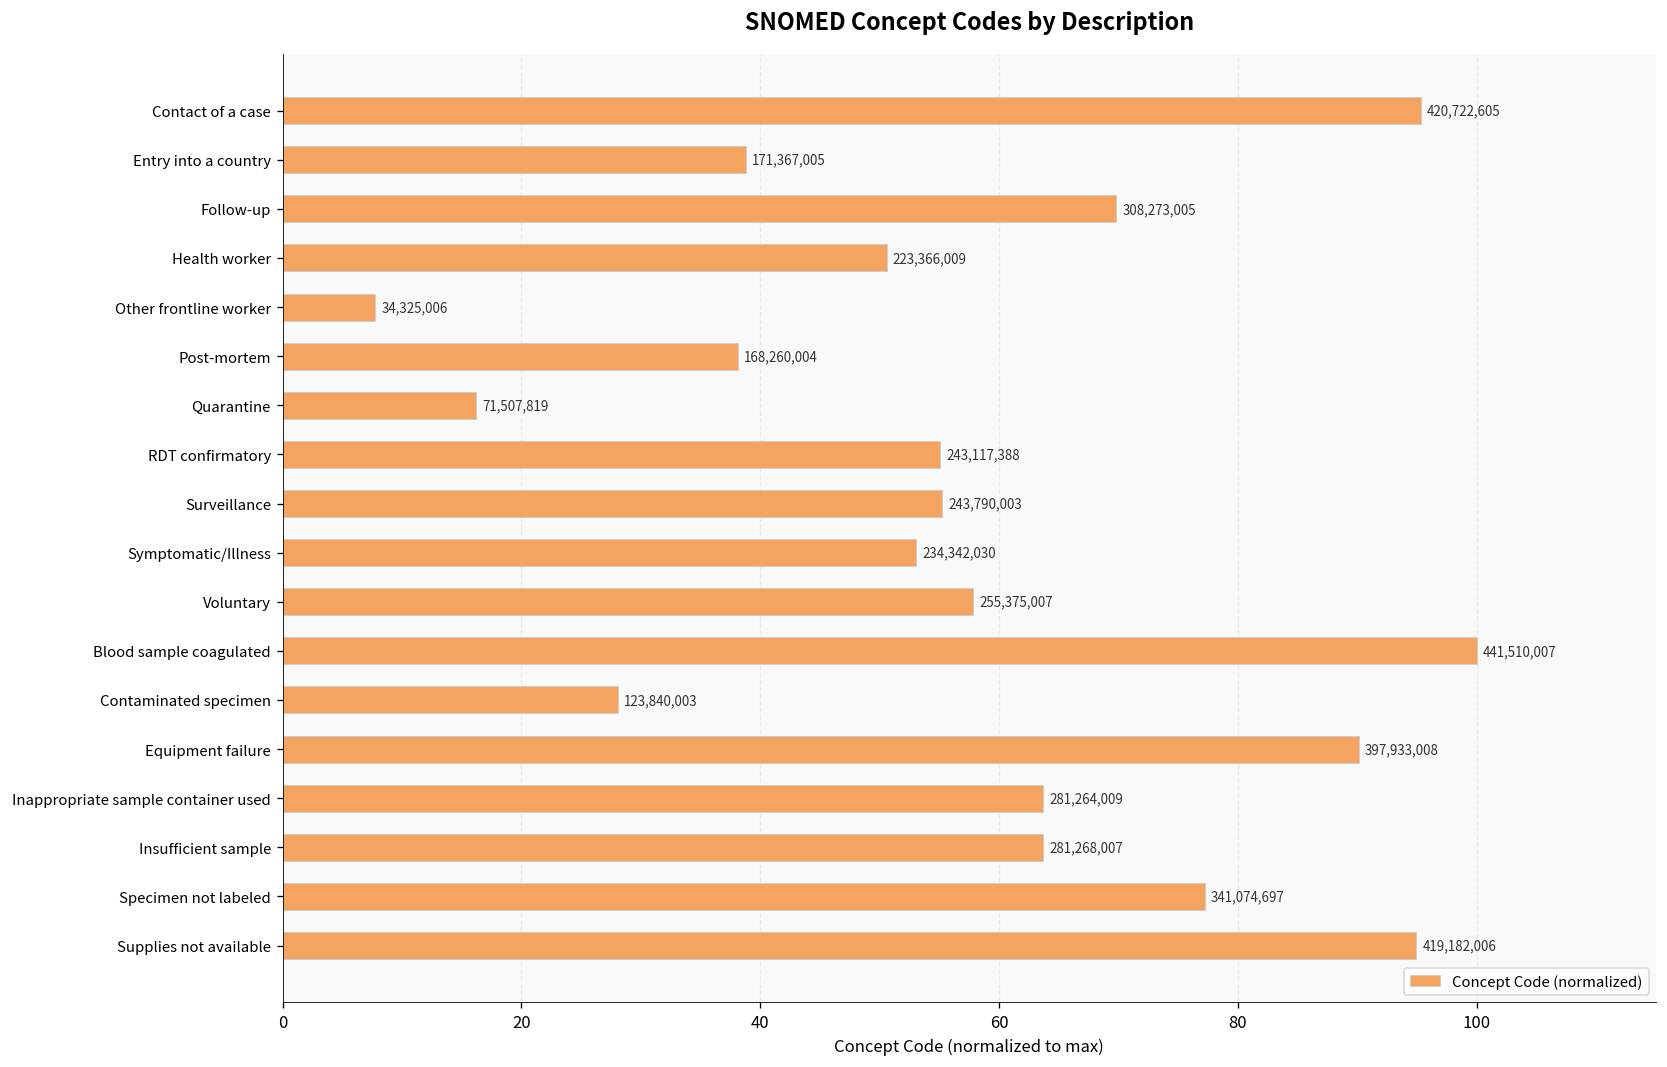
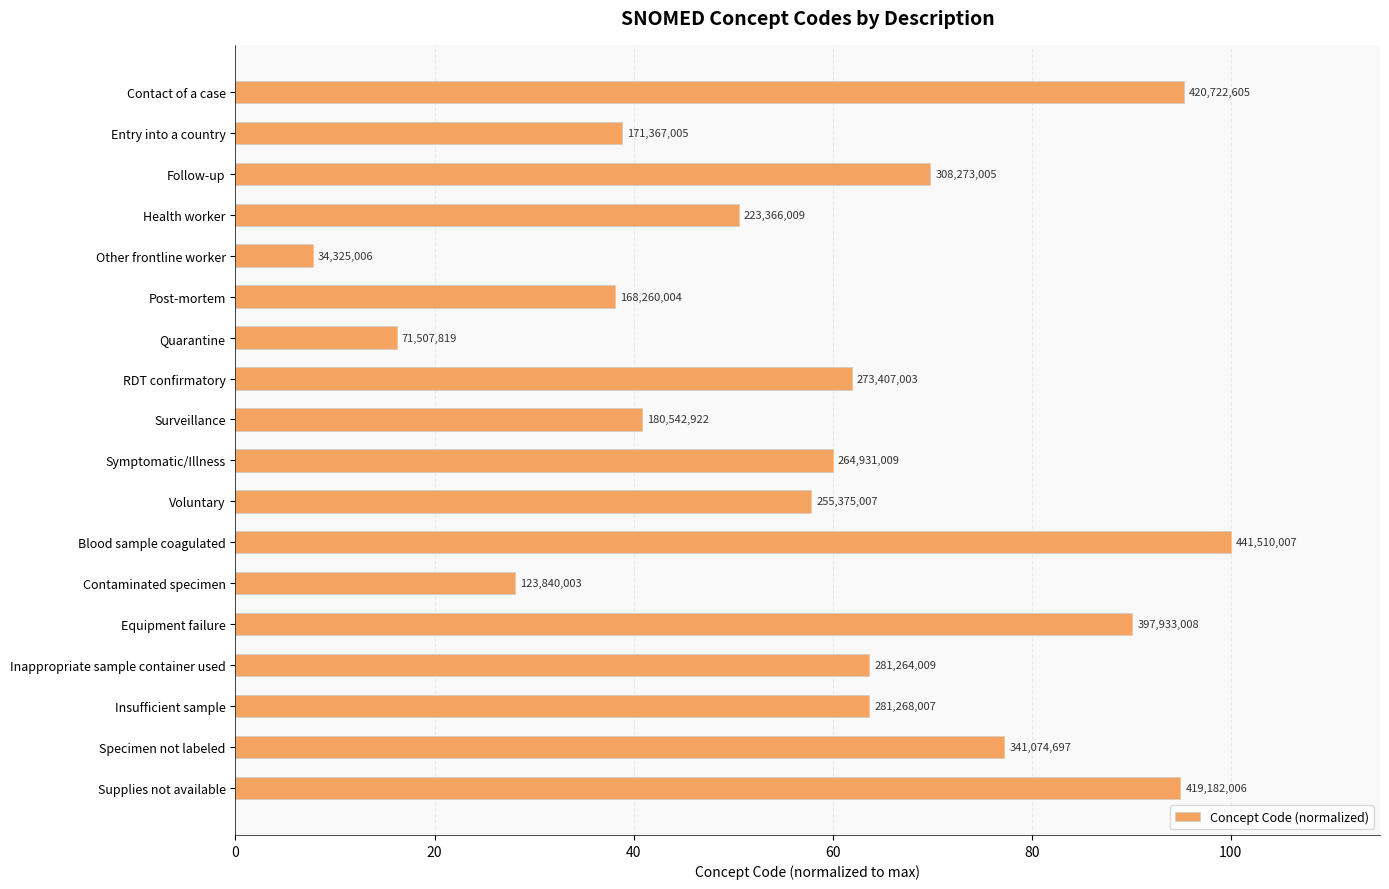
  {
-   "RDT confirmatory": "243,117,388",
-   "Surveillance": "243,790,003",
-   "Symptomatic/Illness": "234,342,030"
+   "RDT confirmatory": "273,407,003",
+   "Surveillance": "180,542,922",
+   "Symptomatic/Illness": "264,931,009"
  }
